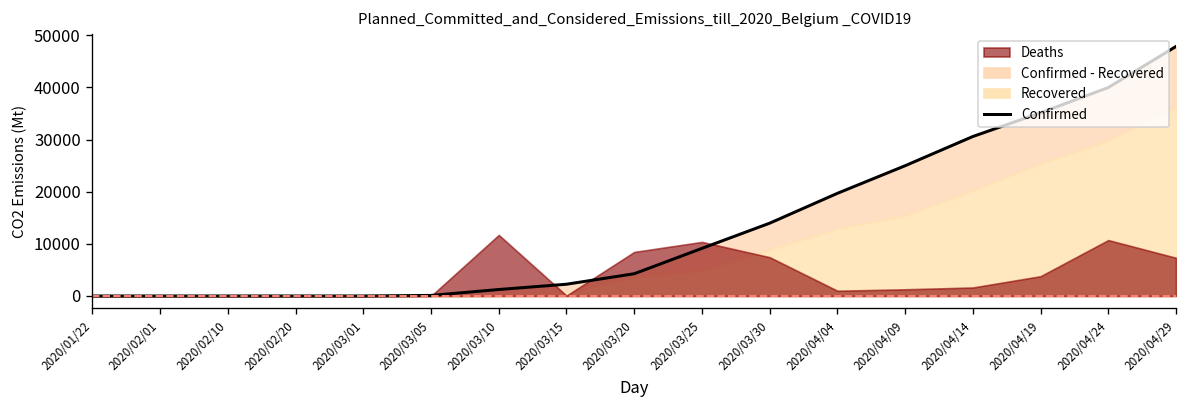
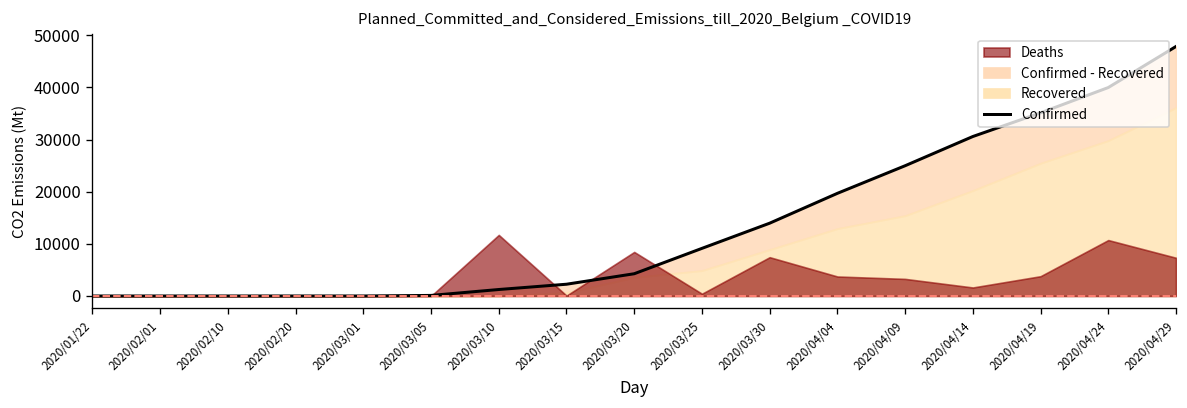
  {
    "Deaths": {
      "2020/03/10": 12000,
      "2020/03/20": 8000,
-     "2020/03/25": 10000,
+     "2020/03/25": 0,
      "2020/03/30": 7000,
-     "2020/04/04": 1000,
-     "2020/04/09": 1000,
+     "2020/04/04": 4000,
+     "2020/04/09": 3000,
      "2020/04/14": 2000,
      "2020/04/19": 4000,
      "2020/04/24": 11000,
      "2020/04/29": 7000
    }
  }
